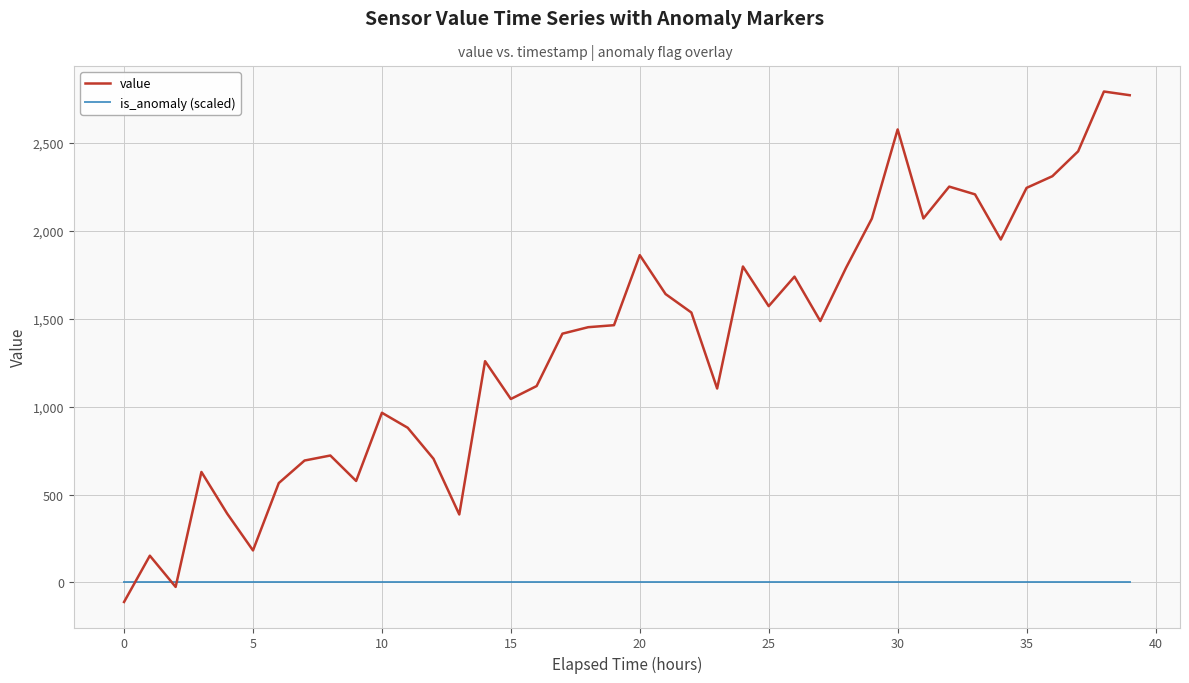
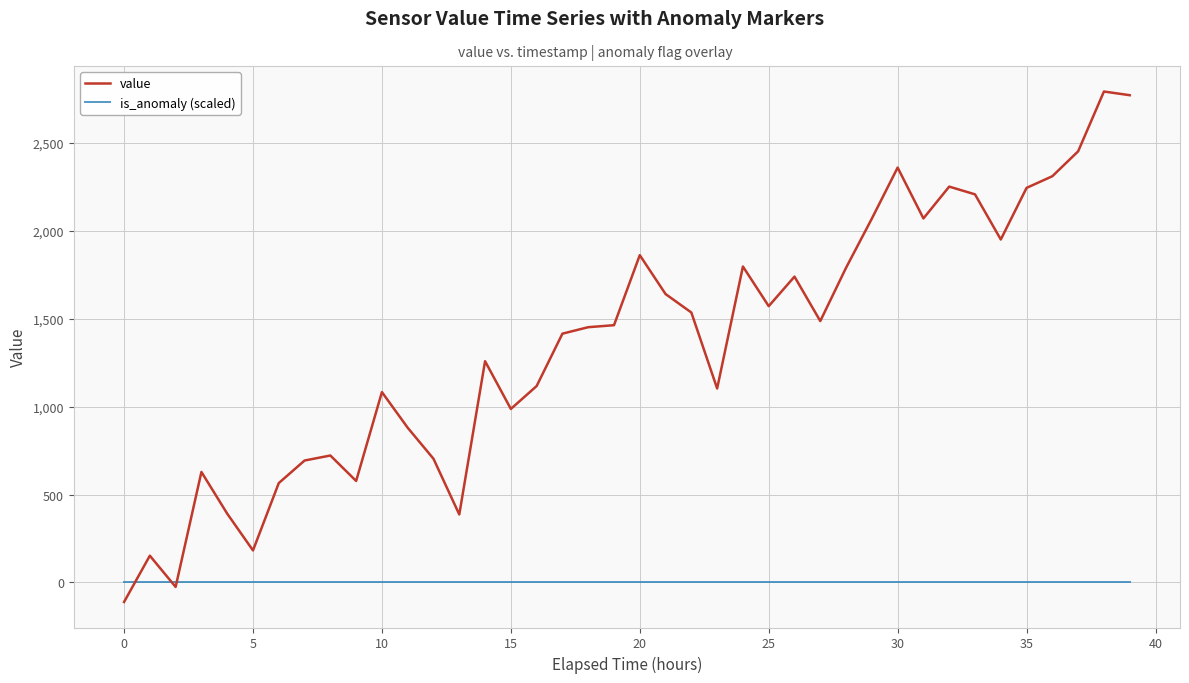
  {
    "value": {
      "0": "-110",
      "5": "180",
-     "10": "970",
-     "15": "1,040",
+     "10": "1,080",
+     "15": "990",
      "20": "1,860",
      "25": "1,570",
-     "30": "2,580",
+     "30": "2,360",
      "35": "2,240"
    },
    "is_anomaly (scaled)": {
      "0": "0",
      "5": "0",
      "10": "0",
      "15": "0",
      "20": "0",
      "25": "0",
      "30": "0",
      "35": "0"
    }
  }
